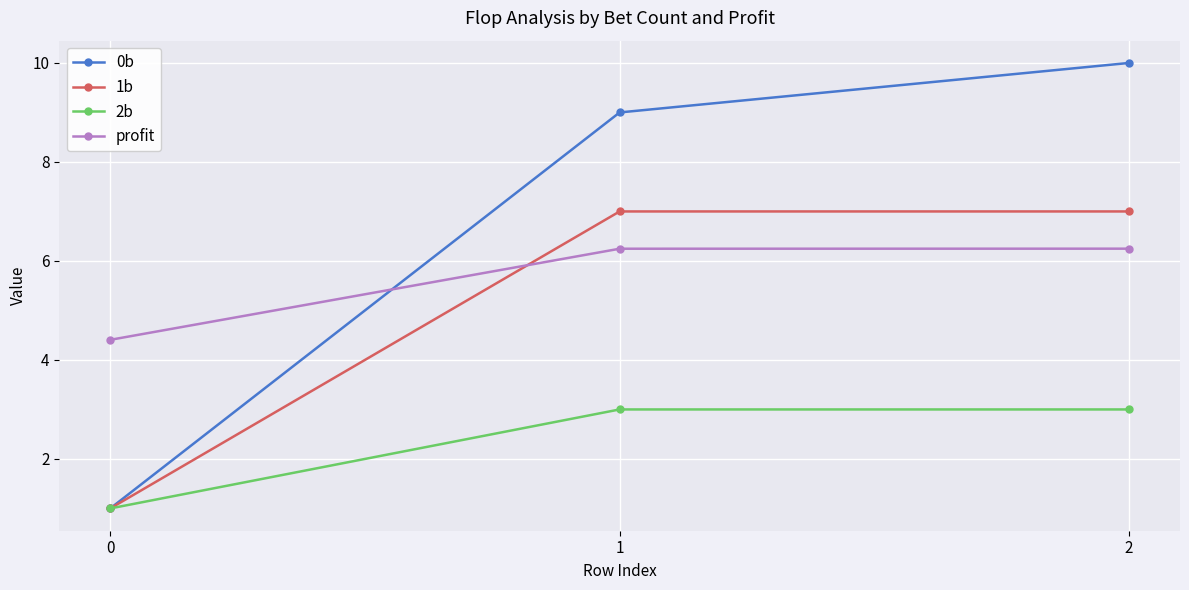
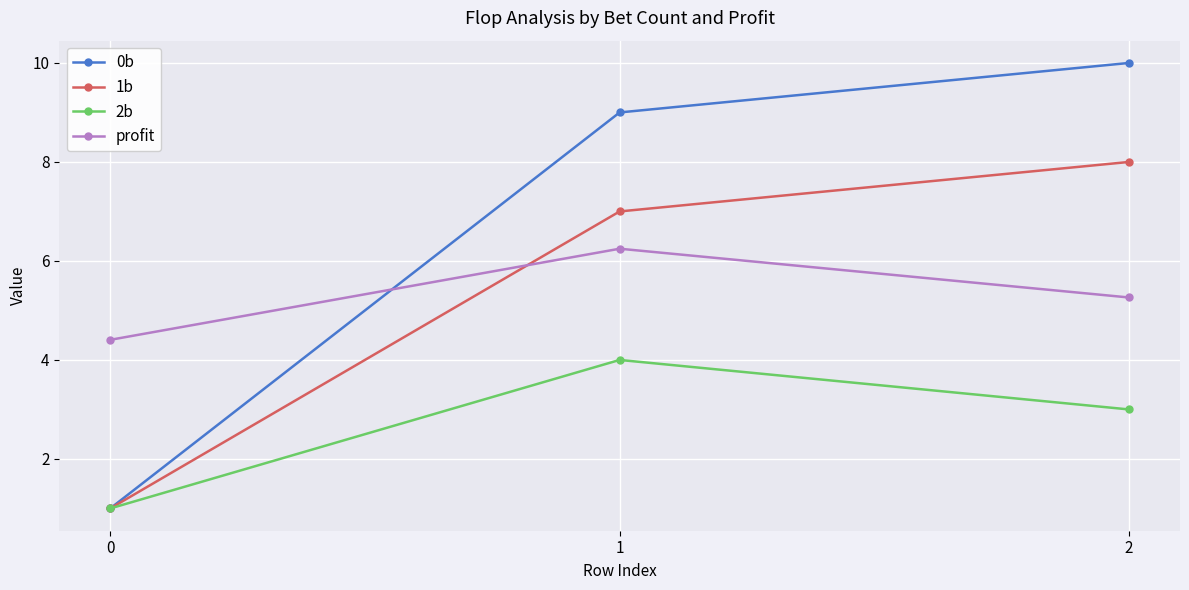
  {
    "0b": {
      "1": 9.0,
      "2": 10.0
    },
    "1b": {
      "1": 7,
-     "2": 7
+     "2": 8
    },
    "2b": {
-     "1": 3,
+     "1": 4,
      "2": 3
    },
    "profit": {
      "0": 4.4,
      "1": 6.2,
-     "2": 6.2
+     "2": 5.3
    }
  }
